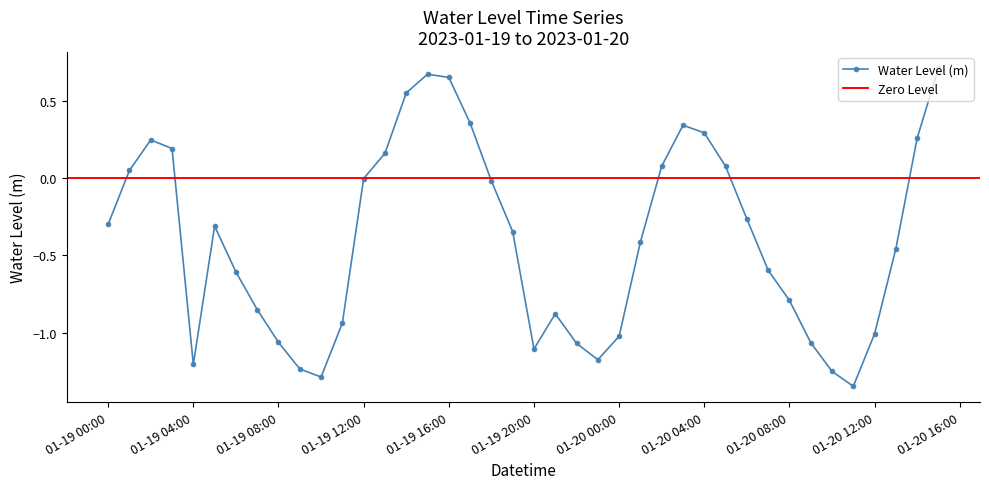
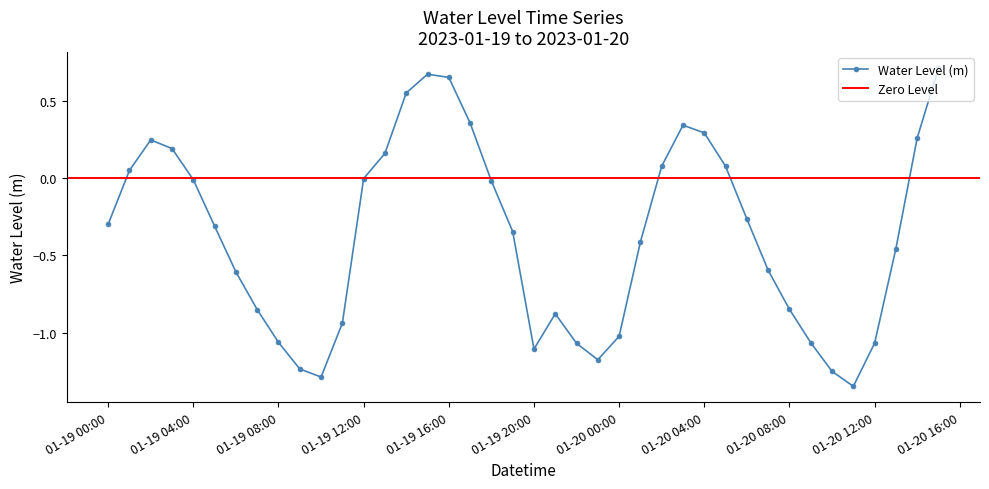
  {
    "01-19 00:00": -0.30,
-   "01-19 04:00": -1.20,
+   "01-19 04:00": -0.01,
    "01-19 08:00": -1.06,
    "01-19 12:00": 0.00,
    "01-19 16:00": 0.65,
    "01-19 20:00": -1.10,
    "01-20 00:00": -1.02,
    "01-20 04:00": 0.29,
-   "01-20 08:00": -0.79,
-   "01-20 12:00": -1.01
+   "01-20 08:00": -0.85,
+   "01-20 12:00": -1.07
  }
